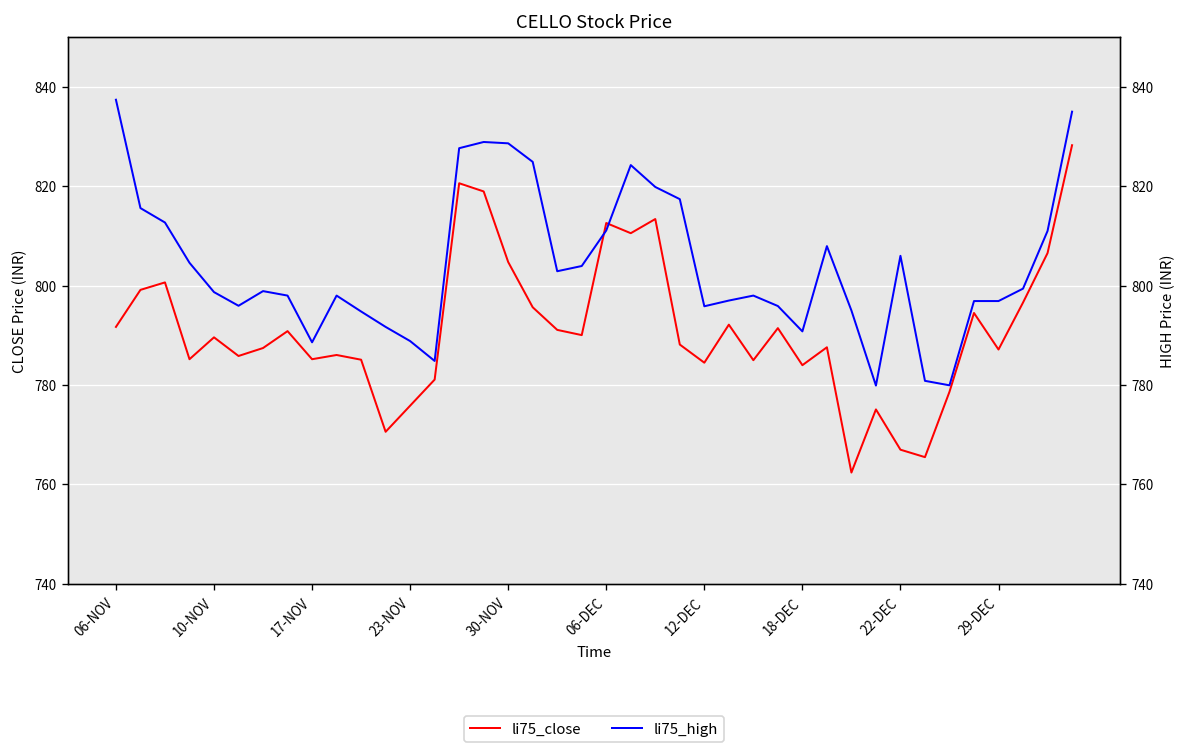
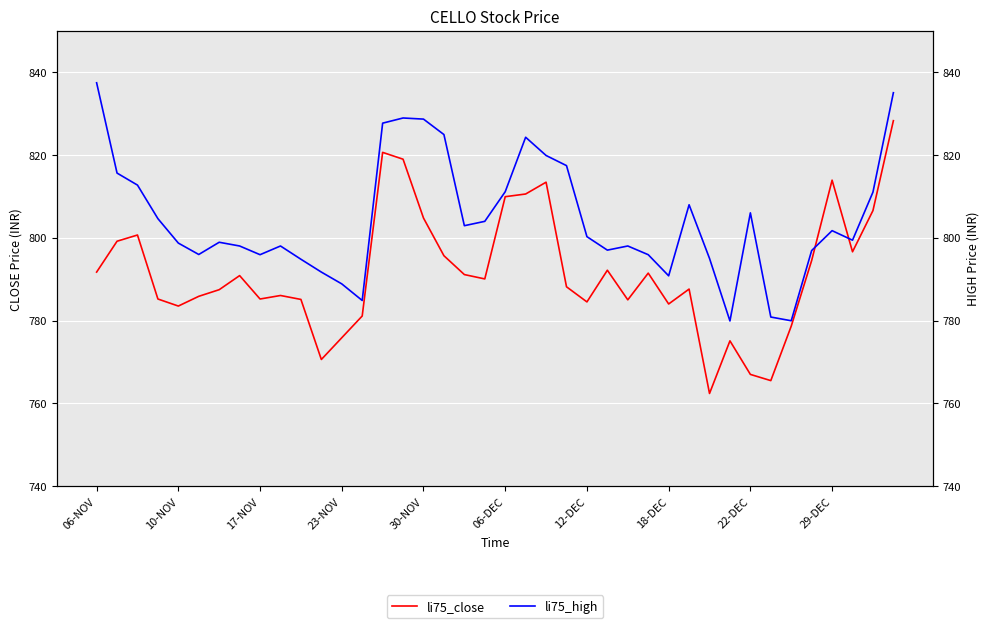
  {
    "li75_close": {
      "06-NOV": 792,
-     "10-NOV": 790,
+     "10-NOV": 784,
      "17-NOV": 785,
      "23-NOV": 776,
      "30-NOV": 805,
-     "06-DEC": 813,
+     "06-DEC": 810,
      "12-DEC": 785,
      "18-DEC": 784,
      "22-DEC": 767,
-     "29-DEC": 787
+     "29-DEC": 814
    },
    "li75_high": {
      "06-NOV": 837,
      "10-NOV": 799,
-     "17-NOV": 789,
+     "17-NOV": 796,
      "23-NOV": 789,
      "30-NOV": 829,
      "06-DEC": 811,
-     "12-DEC": 796,
+     "12-DEC": 800,
      "18-DEC": 791,
      "22-DEC": 806,
-     "29-DEC": 797
+     "29-DEC": 802
    }
  }
